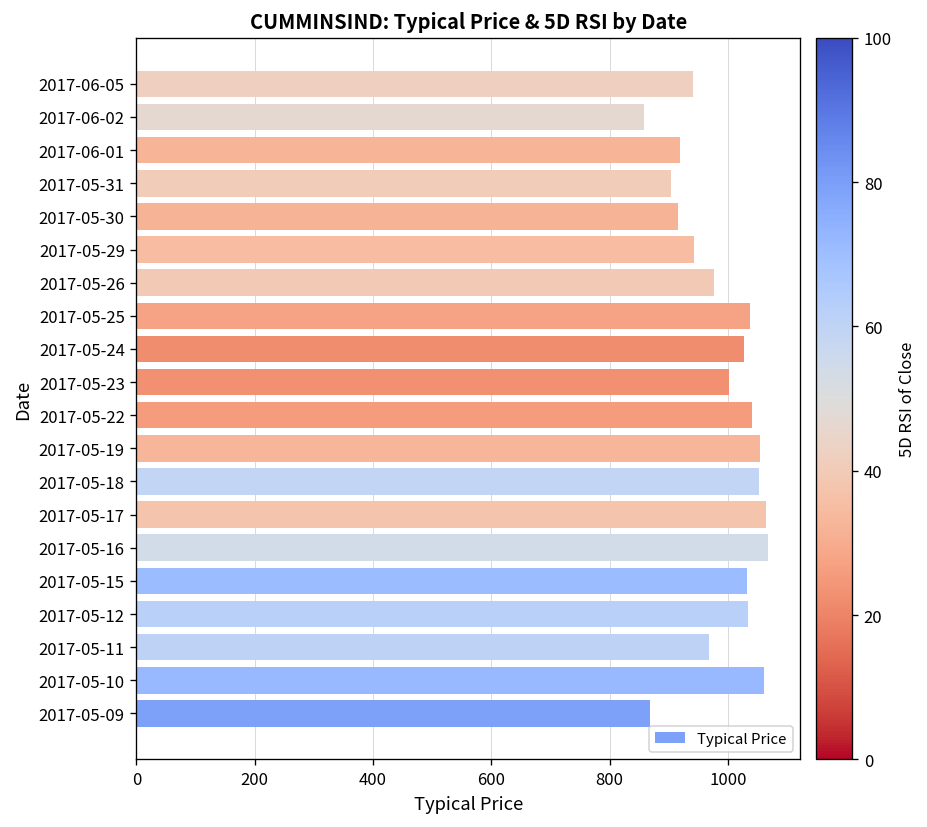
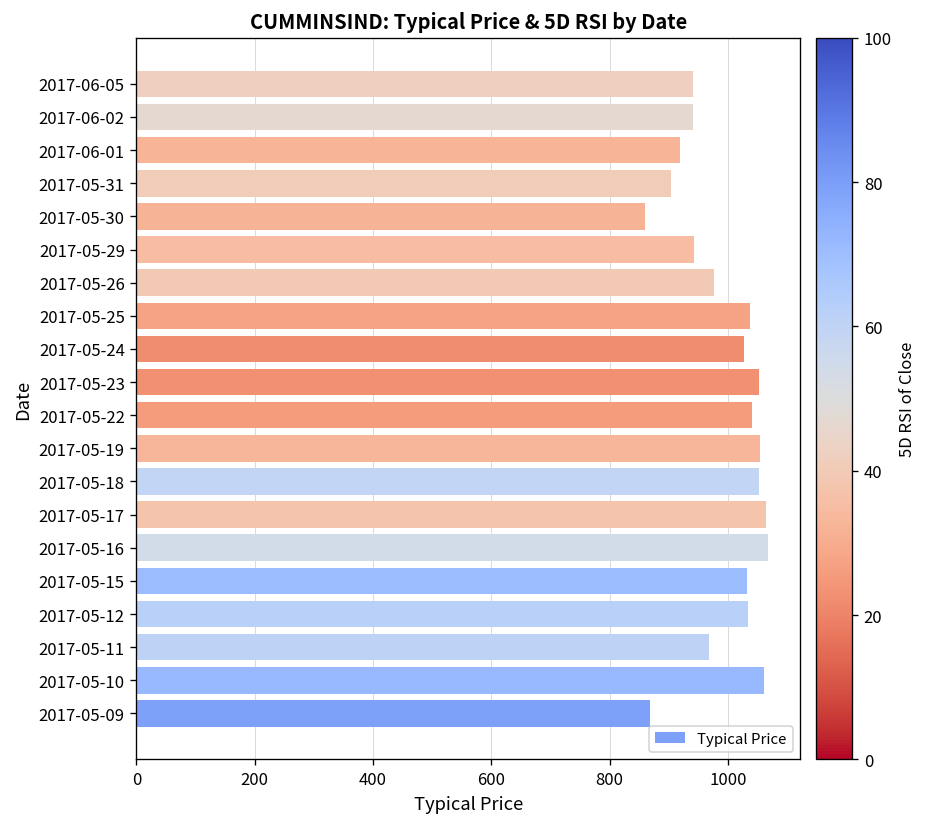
  {
    "2017-06-05": 940,
-   "2017-06-02": 860,
+   "2017-06-02": 940,
    "2017-06-01": 920,
    "2017-05-31": 900,
-   "2017-05-30": 920,
+   "2017-05-30": 860,
    "2017-05-29": 940,
    "2017-05-26": 980,
    "2017-05-25": 1040,
    "2017-05-24": 1030,
-   "2017-05-23": 1000,
+   "2017-05-23": 1050,
    "2017-05-22": 1040,
    "2017-05-19": 1050,
    "2017-05-18": 1050,
    "2017-05-17": 1060,
    "2017-05-16": 1070,
    "2017-05-15": 1030,
    "2017-05-12": 1030,
    "2017-05-11": 970,
    "2017-05-10": 1060,
    "2017-05-09": 870
  }
